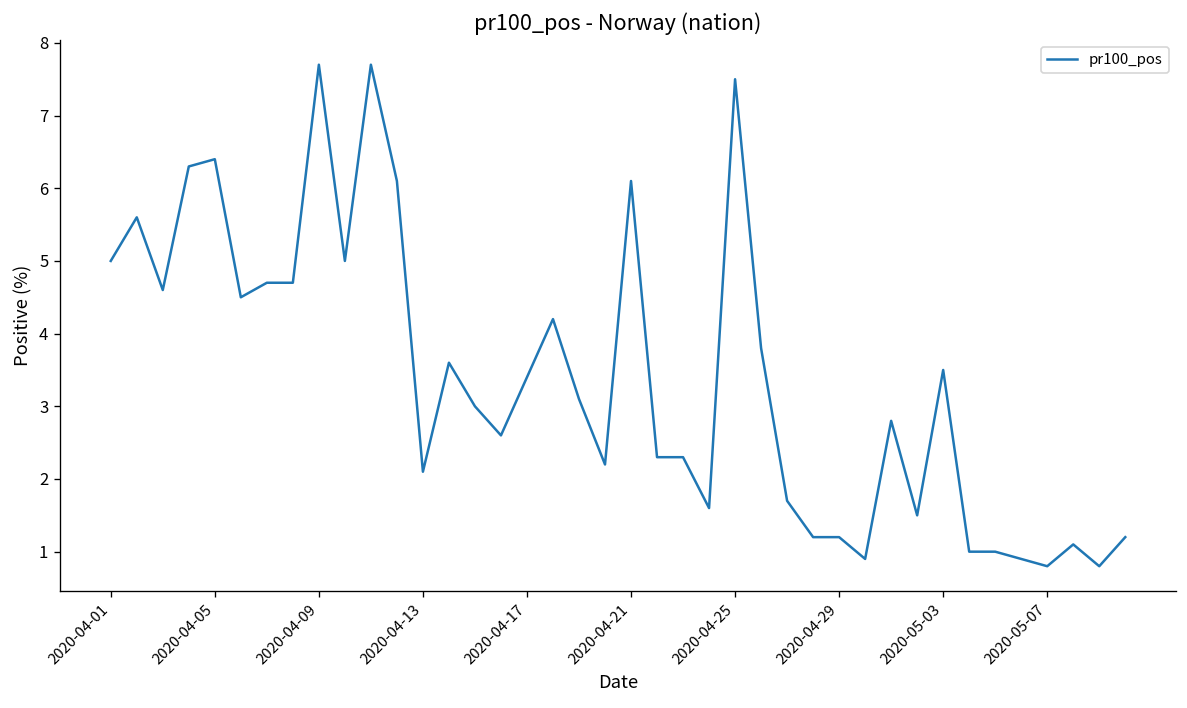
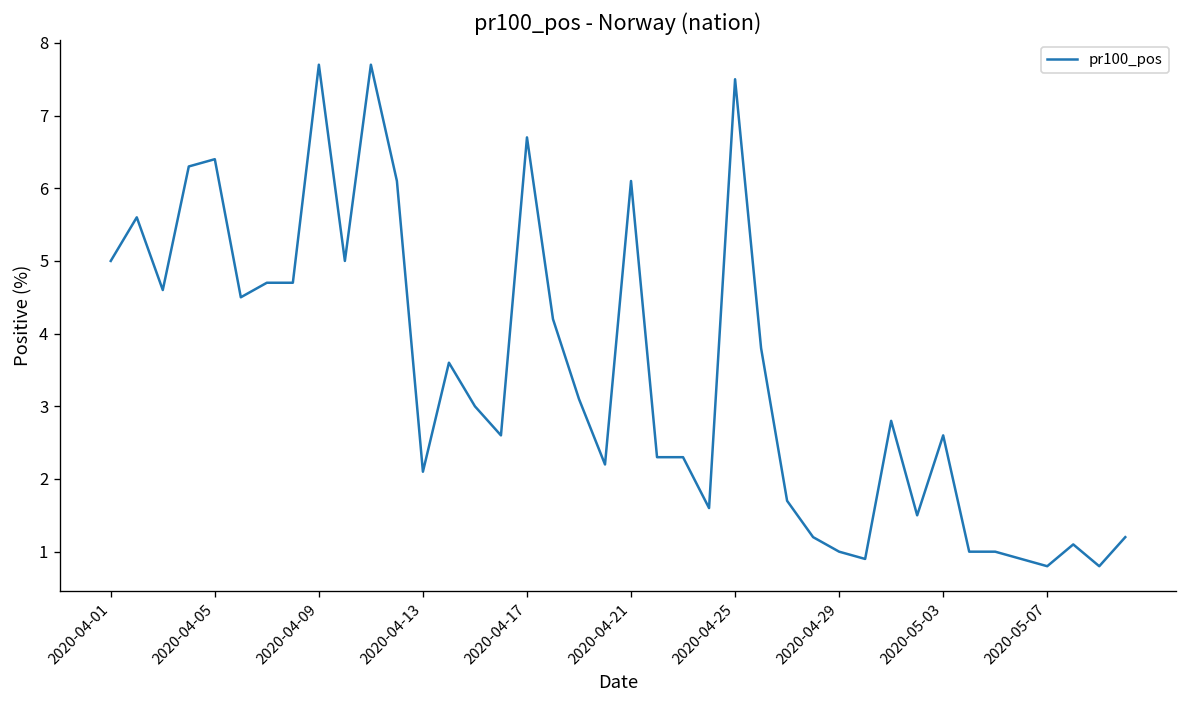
  {
    "2020-04-01": 5.0,
    "2020-04-05": 6.4,
    "2020-04-09": 7.7,
    "2020-04-13": 2.1,
-   "2020-04-17": 3.4,
+   "2020-04-17": 6.7,
    "2020-04-21": 6.1,
    "2020-04-25": 7.5,
-   "2020-04-29": 1.2,
-   "2020-05-03": 3.5,
+   "2020-04-29": 1.0,
+   "2020-05-03": 2.6,
    "2020-05-07": 0.8
  }
